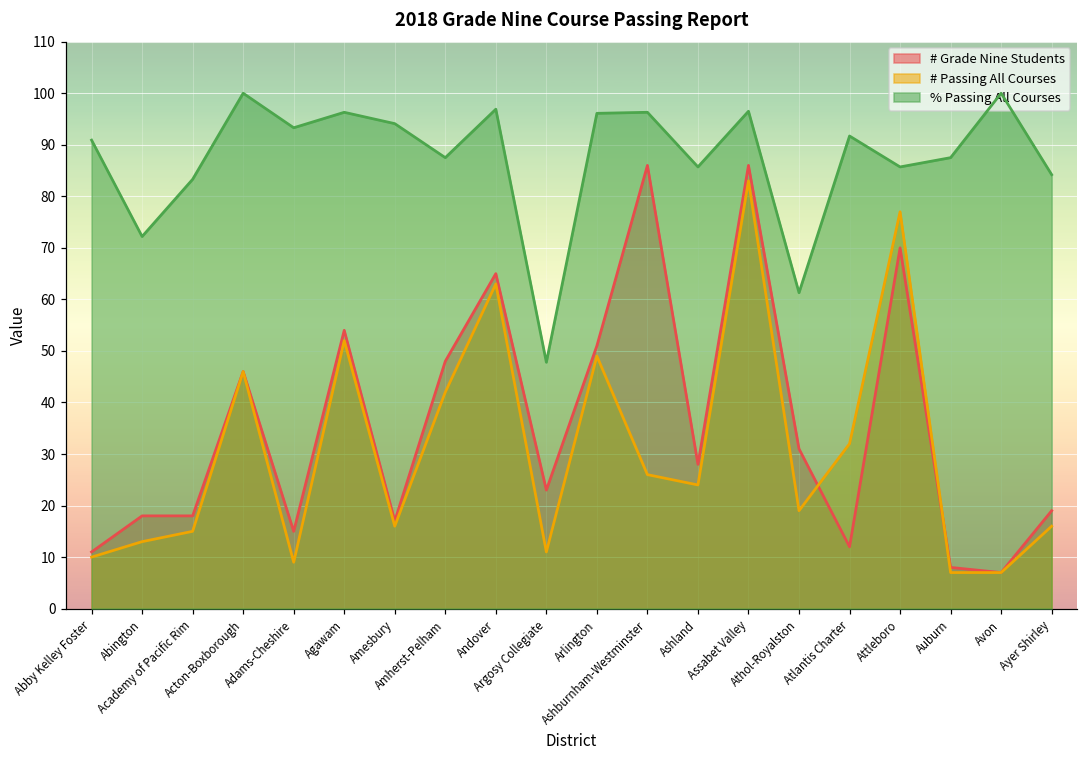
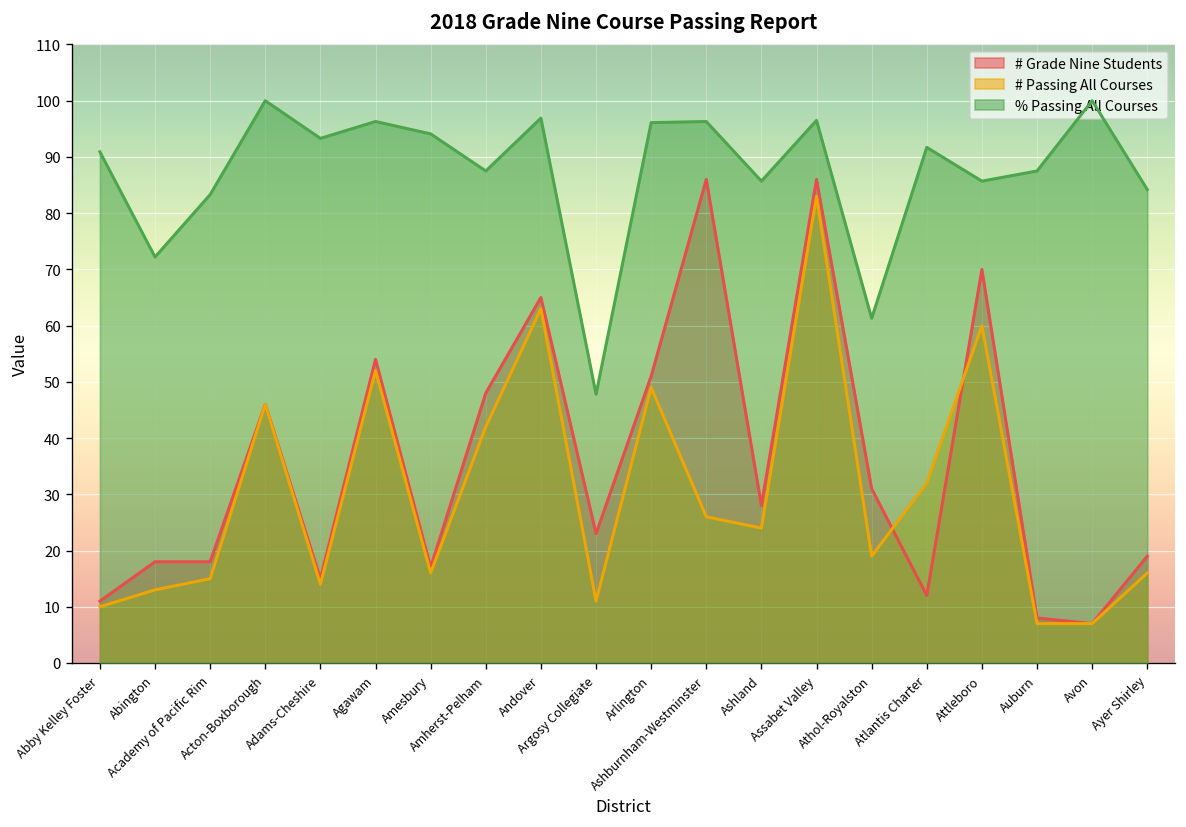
  {
    "# Grade Nine Students": {
      "Abby Kelley Foster": 11,
      "Abington": 18,
      "Academy of Pacific Rim": 18,
      "Adams-Cheshire": 15,
      "Agawam": 54,
      "Amesbury": 17,
      "Amherst-Pelham": 48,
      "Andover": 65,
      "Argosy Collegiate": 23,
      "Arlington": 51,
      "Ashburnham-Westminster": 86,
      "Ashland": 28,
      "Assabet Valley": 86,
      "Athol-Royalston": 31,
      "Atlantis Charter": 12,
      "Attleboro": 70,
      "Auburn": 8,
      "Ayer Shirley": 19
    },
    "# Passing All Courses": {
      "Abby Kelley Foster": 10,
      "Abington": 13,
      "Academy of Pacific Rim": 15,
-     "Adams-Cheshire": 9,
+     "Adams-Cheshire": 14,
      "Agawam": 52,
      "Amesbury": 16,
      "Amherst-Pelham": 42,
      "Andover": 63,
      "Argosy Collegiate": 11,
      "Arlington": 49,
      "Ashburnham-Westminster": 26,
      "Ashland": 24,
      "Assabet Valley": 83,
      "Athol-Royalston": 19,
      "Atlantis Charter": 32,
-     "Attleboro": 77,
+     "Attleboro": 60,
      "Auburn": 7,
      "Ayer Shirley": 16
    },
    "% Passing All Courses": {
      "Abby Kelley Foster": 91,
      "Abington": 72,
      "Academy of Pacific Rim": 83,
      "Acton-Boxborough": 100,
      "Adams-Cheshire": 93,
      "Agawam": 96,
      "Amesbury": 94,
      "Amherst-Pelham": 88,
      "Andover": 97,
      "Argosy Collegiate": 48,
      "Arlington": 96,
      "Ashburnham-Westminster": 96,
      "Ashland": 86,
      "Assabet Valley": 97,
      "Athol-Royalston": 61,
      "Atlantis Charter": 92,
      "Attleboro": 86,
      "Auburn": 88,
      "Ayer Shirley": 84
    }
  }
